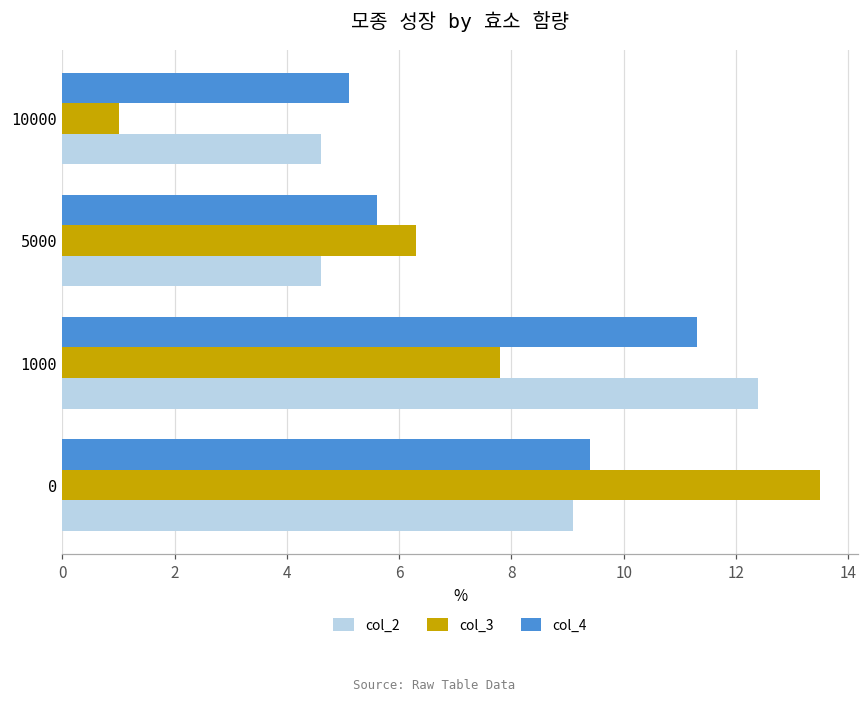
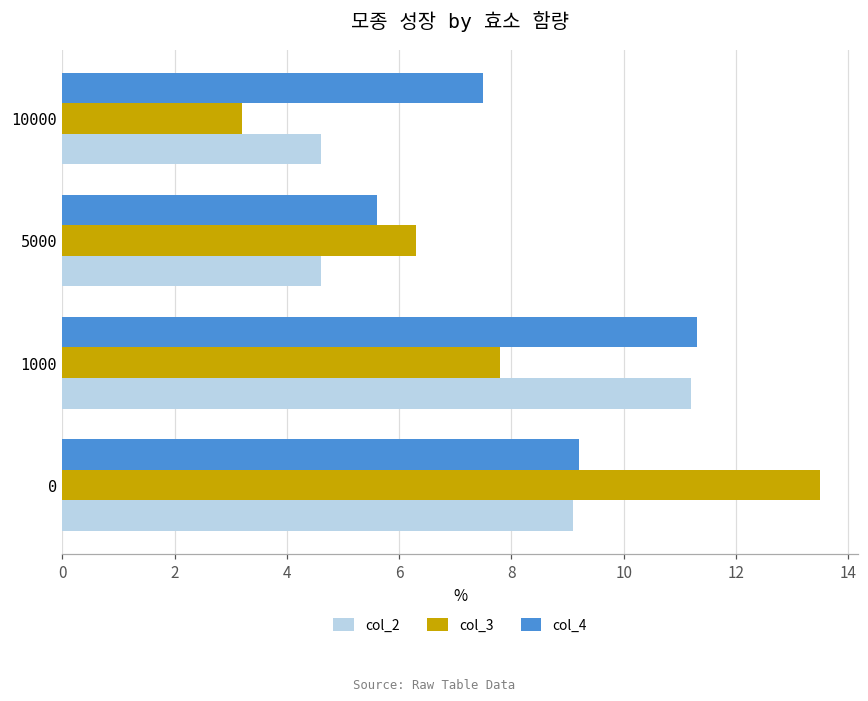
  {
    "col_2": {
      "10000": 4.6,
      "5000": 4.6,
-     "1000": 12.4,
+     "1000": 11.2,
      "0": 9.1
    },
    "col_3": {
-     "10000": 1.0,
+     "10000": 3.2,
      "5000": 6.3,
      "1000": 7.8,
      "0": 13.5
    },
    "col_4": {
-     "10000": 5.1,
+     "10000": 7.5,
      "5000": 5.6,
      "1000": 11.3,
-     "0": 9.4
+     "0": 9.2
    }
  }
